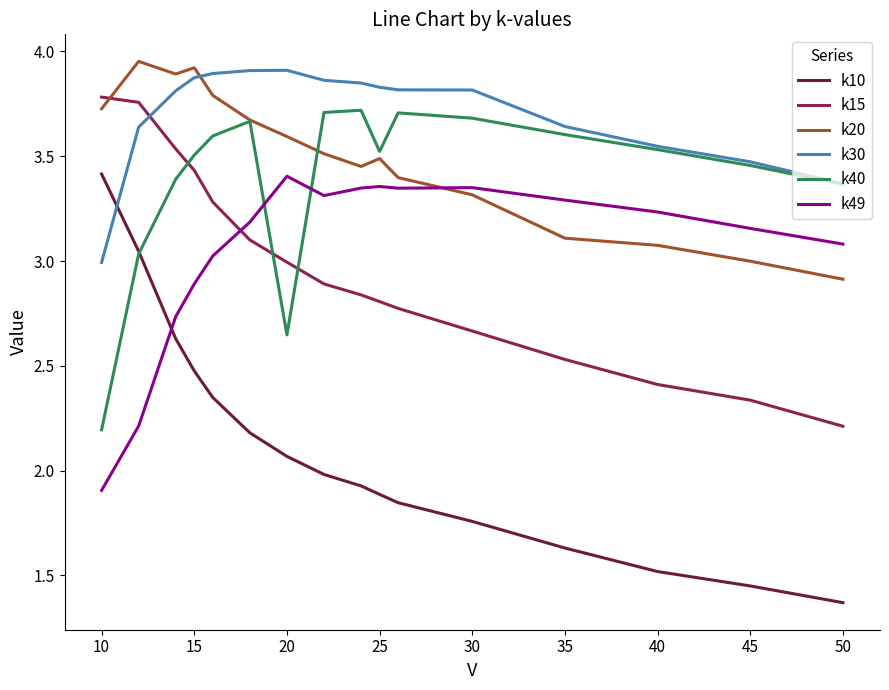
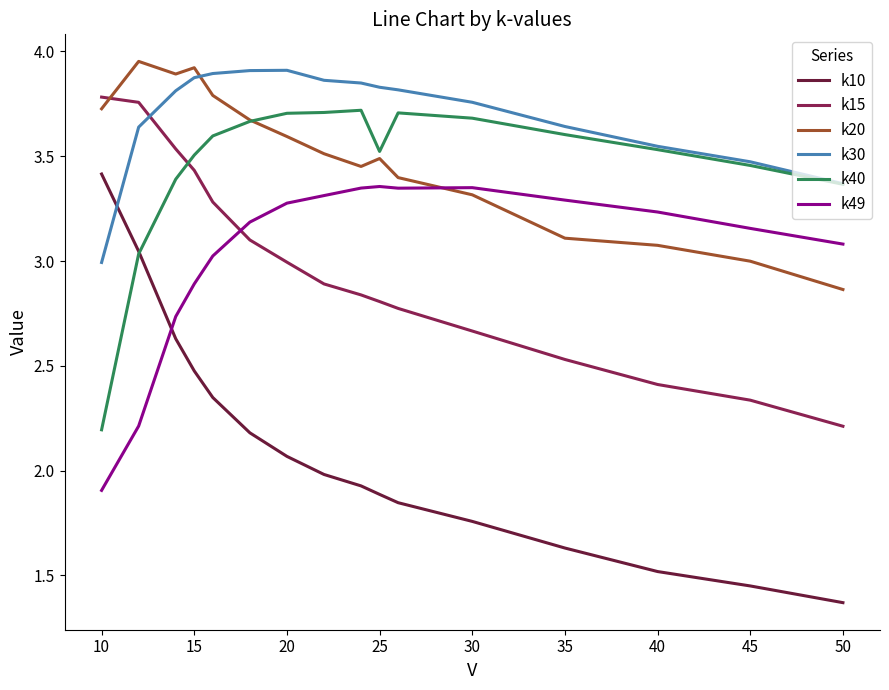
  {
    "k20": {
      "10": 3.73,
      "15": 3.92,
      "20": 3.59,
      "25": 3.49,
      "30": 3.32,
      "35": 3.11,
      "40": 3.08,
      "45": 3.00,
-     "50": 2.91
+     "50": 2.86
    },
    "k30": {
      "10": 2.99,
      "15": 3.87,
      "20": 3.91,
      "25": 3.83,
-     "30": 3.82,
+     "30": 3.76,
      "35": 3.64,
      "40": 3.55,
      "45": 3.47
    },
    "k40": {
      "10": 2.19,
      "15": 3.51,
-     "20": 2.65,
+     "20": 3.70,
      "25": 3.52,
      "30": 3.68,
      "35": 3.60,
      "40": 3.53,
      "45": 3.46
    },
    "k49": {
      "10": 1.91,
      "15": 2.89,
-     "20": 3.40,
+     "20": 3.28,
      "25": 3.36,
      "30": 3.35,
      "35": 3.29,
      "40": 3.23,
      "45": 3.16,
      "50": 3.08
    }
  }
